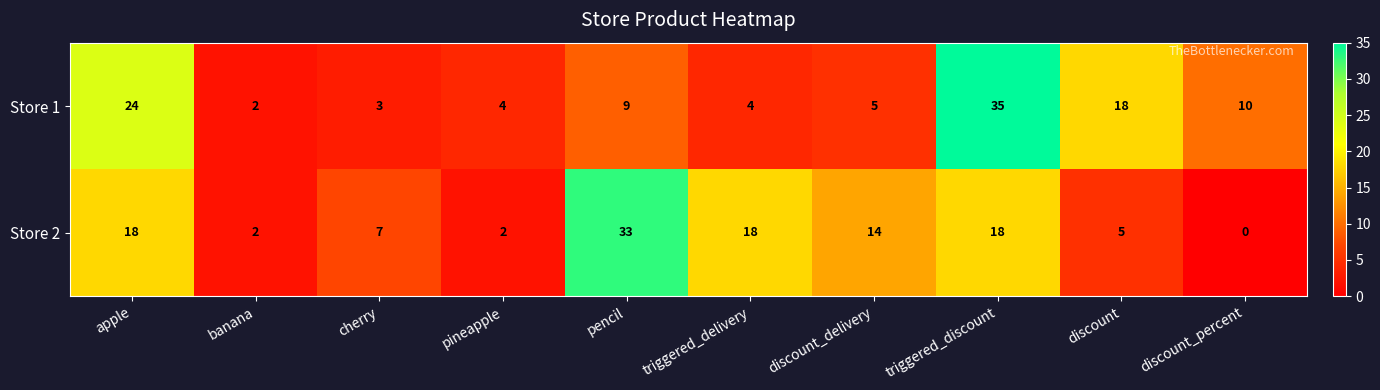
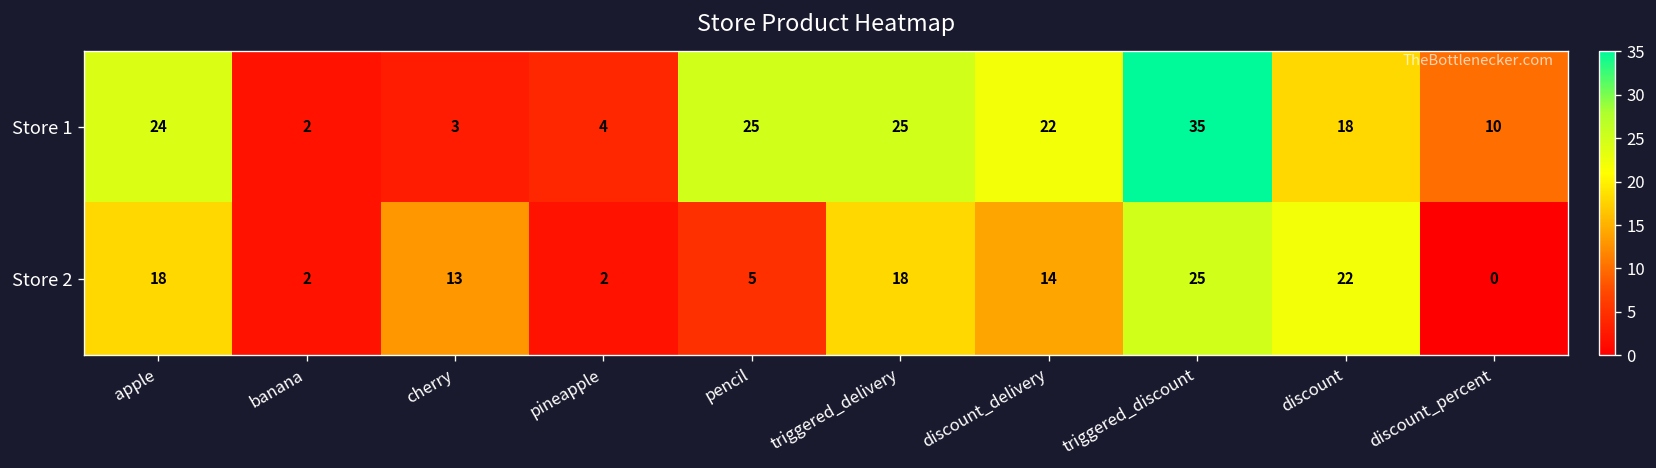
  {
    "Store 1": {
      "apple": 24,
      "banana": 2,
      "cherry": 3,
      "pineapple": 4,
-     "pencil": 9,
-     "triggered_delivery": 4,
-     "discount_delivery": 5,
+     "pencil": 25,
+     "triggered_delivery": 25,
+     "discount_delivery": 22,
      "triggered_discount": 35,
      "discount": 18
    },
    "Store 2": {
      "apple": 18,
      "banana": 2,
-     "cherry": 7,
+     "cherry": 13,
      "pineapple": 2,
-     "pencil": 33,
+     "pencil": 5,
      "triggered_delivery": 18,
      "discount_delivery": 14,
-     "triggered_discount": 18,
-     "discount": 5,
+     "triggered_discount": 25,
+     "discount": 22,
      "discount_percent": 0
    }
  }
